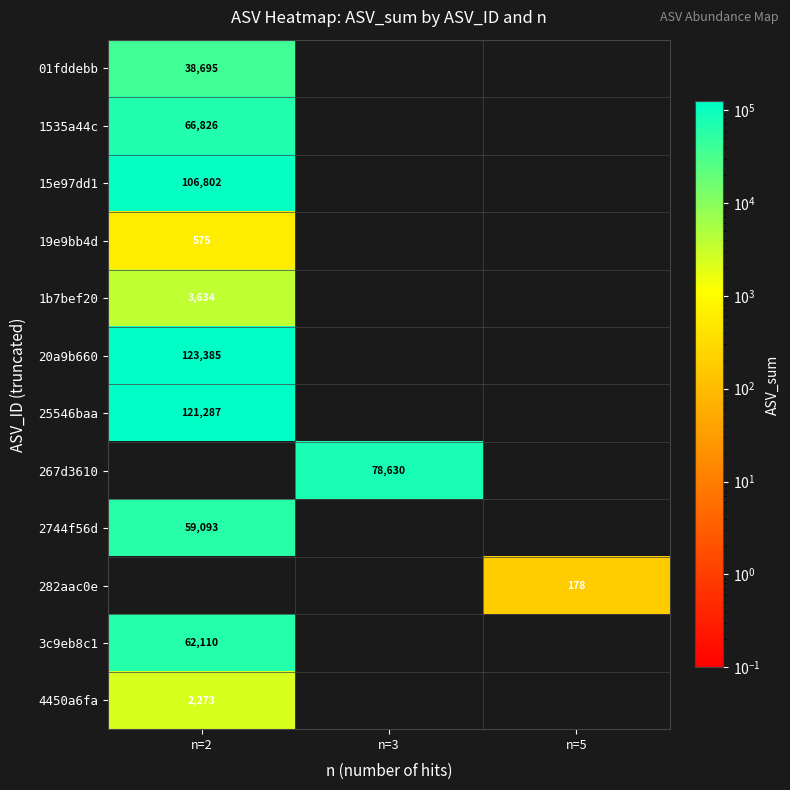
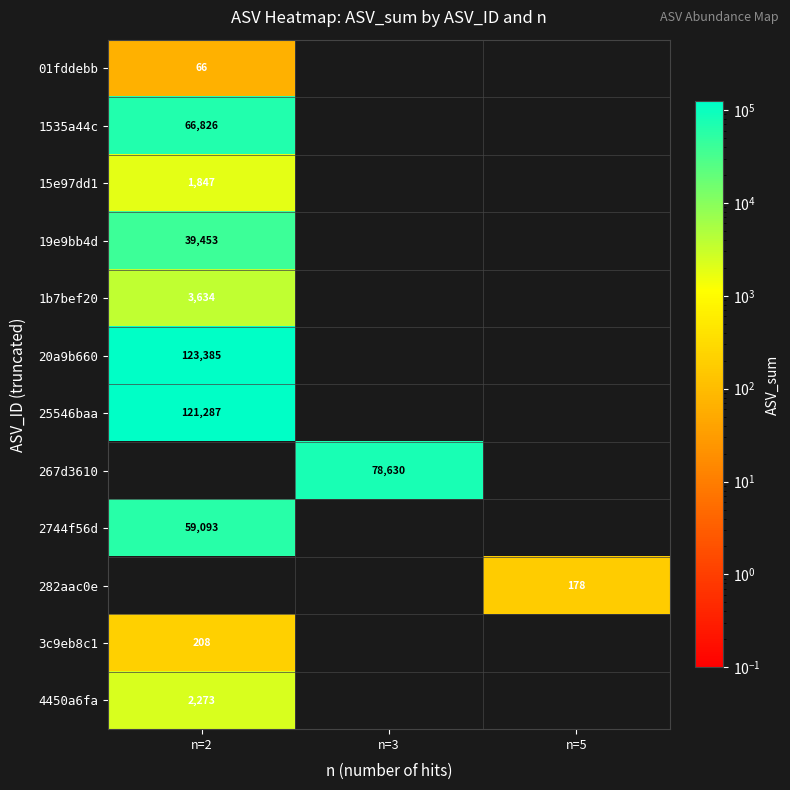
  {
    "01fddebb": {
-     "n=2": "38,695"
+     "n=2": "66"
    },
    "1535a44c": {
      "n=2": "66,826"
    },
    "15e97dd1": {
-     "n=2": "106,802"
+     "n=2": "1,847"
    },
    "19e9bb4d": {
-     "n=2": "575"
+     "n=2": "39,453"
    },
    "1b7bef20": {
      "n=2": "3,634"
    },
    "20a9b660": {
      "n=2": "123,385"
    },
    "25546baa": {
      "n=2": "121,287"
    },
    "267d3610": {
      "n=3": "78,630"
    },
    "2744f56d": {
      "n=2": "59,093"
    },
    "282aac0e": {
      "n=5": "178"
    },
    "3c9eb8c1": {
-     "n=2": "62,110"
+     "n=2": "208"
    },
    "4450a6fa": {
      "n=2": "2,273"
    }
  }
